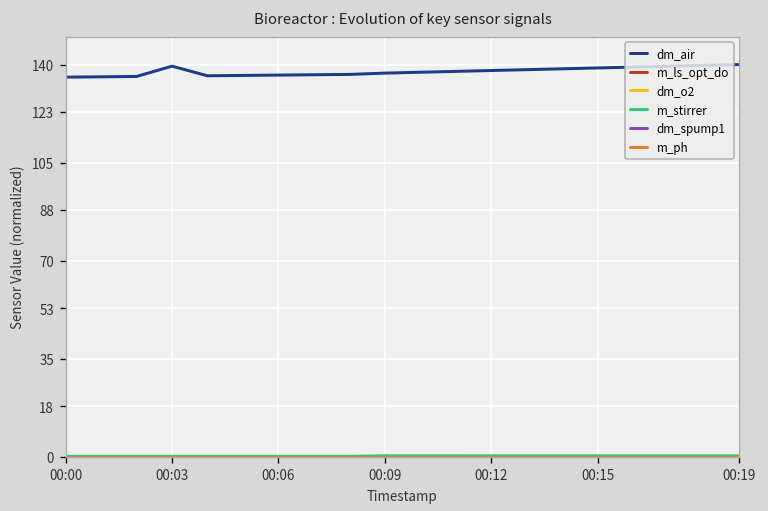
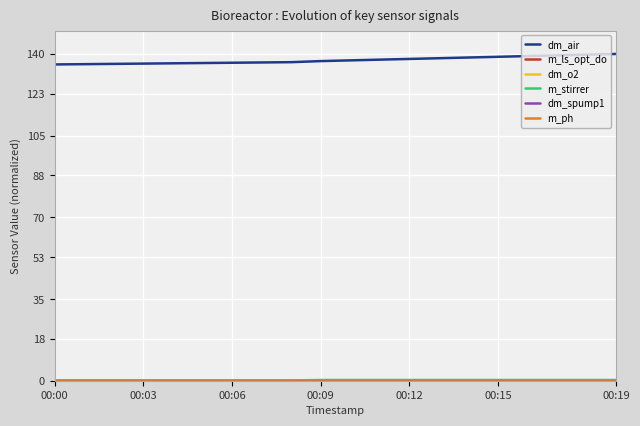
  {
    "dm_air": {
      "00:00": 136,
-     "00:03": 139,
+     "00:03": 136,
      "00:06": 136,
      "00:09": 137,
      "00:12": 138,
      "00:15": 139,
      "00:19": 140
    }
  }
